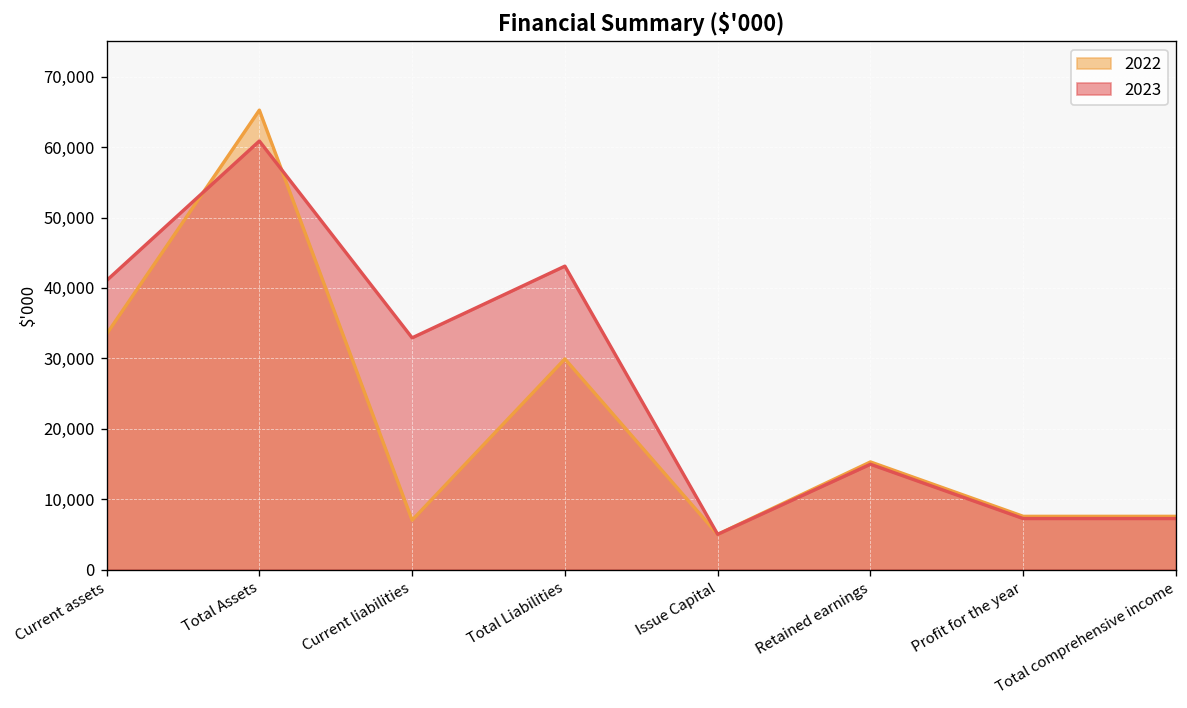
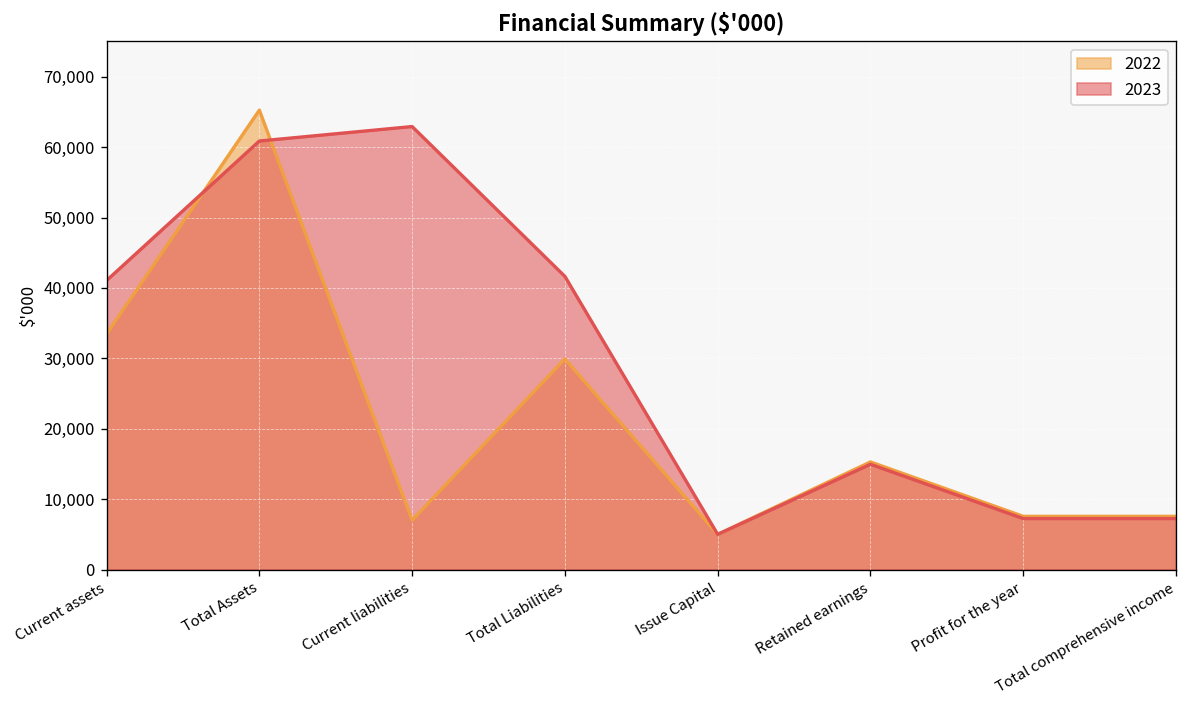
  {
    "2022": {
      "Current assets": "33,000",
      "Total Assets": "65,000",
      "Current liabilities": "7,000",
      "Total Liabilities": "30,000"
    },
    "2023": {
      "Current assets": "41,000",
      "Total Assets": "61,000",
-     "Current liabilities": "33,000",
-     "Total Liabilities": "43,000"
+     "Current liabilities": "63,000",
+     "Total Liabilities": "42,000"
    }
  }
